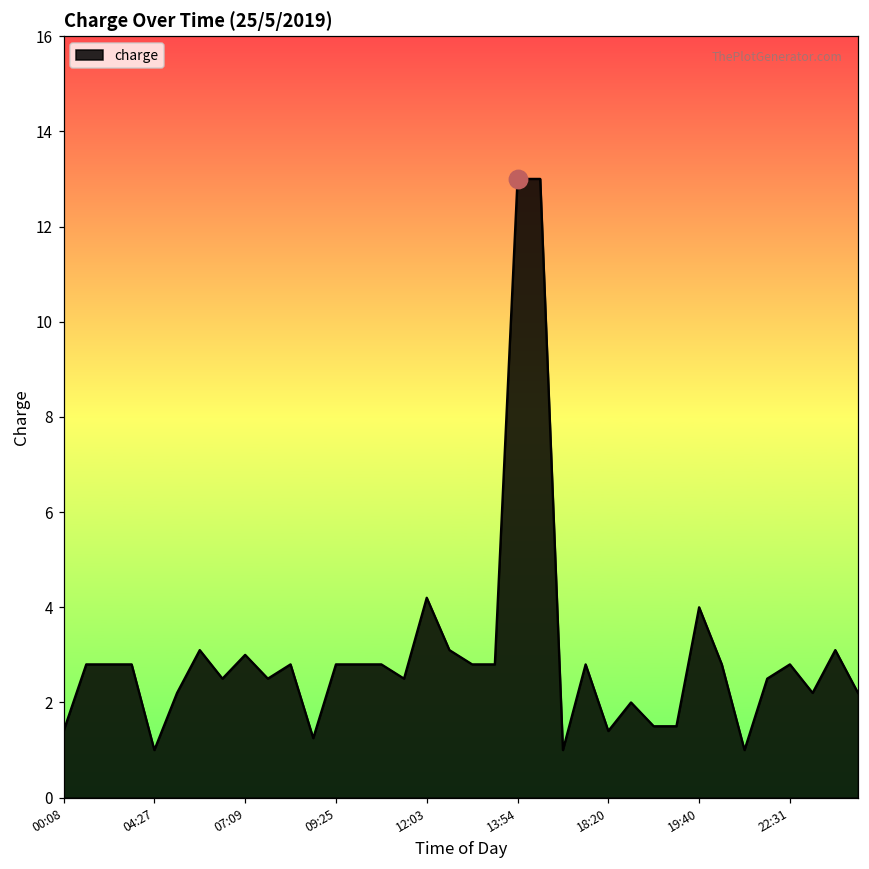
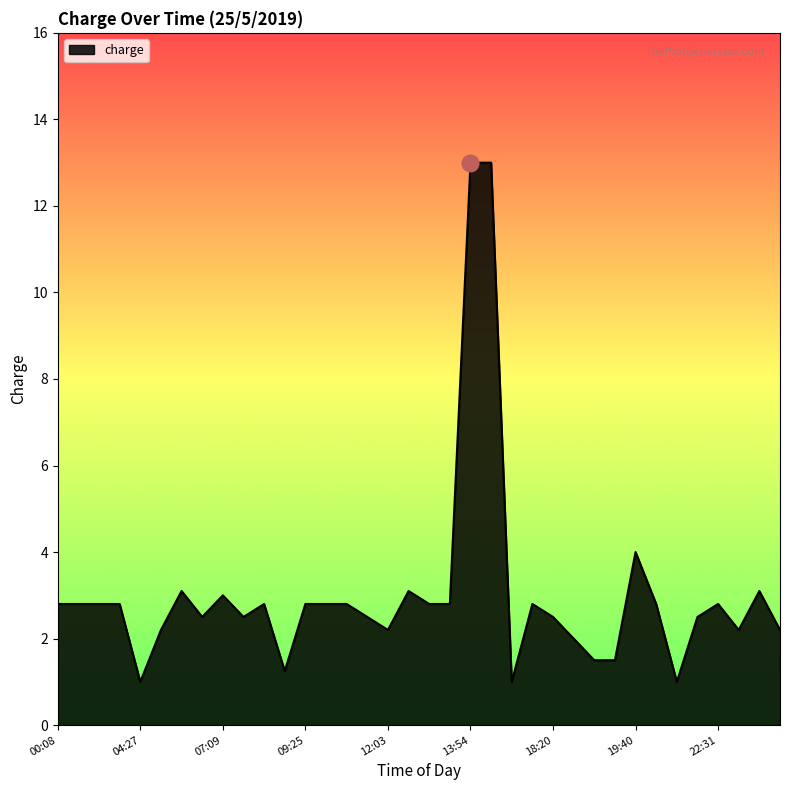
  {
    "charge": {
-     "00:08": 1.4,
+     "00:08": 2.8,
      "04:27": 1.0,
      "07:09": 3.0,
      "09:25": 2.8,
-     "12:03": 4.2,
-     "18:20": 1.4,
+     "12:03": 2.2,
+     "18:20": 2.5,
      "19:40": 4.0,
      "22:31": 2.8
    }
  }
